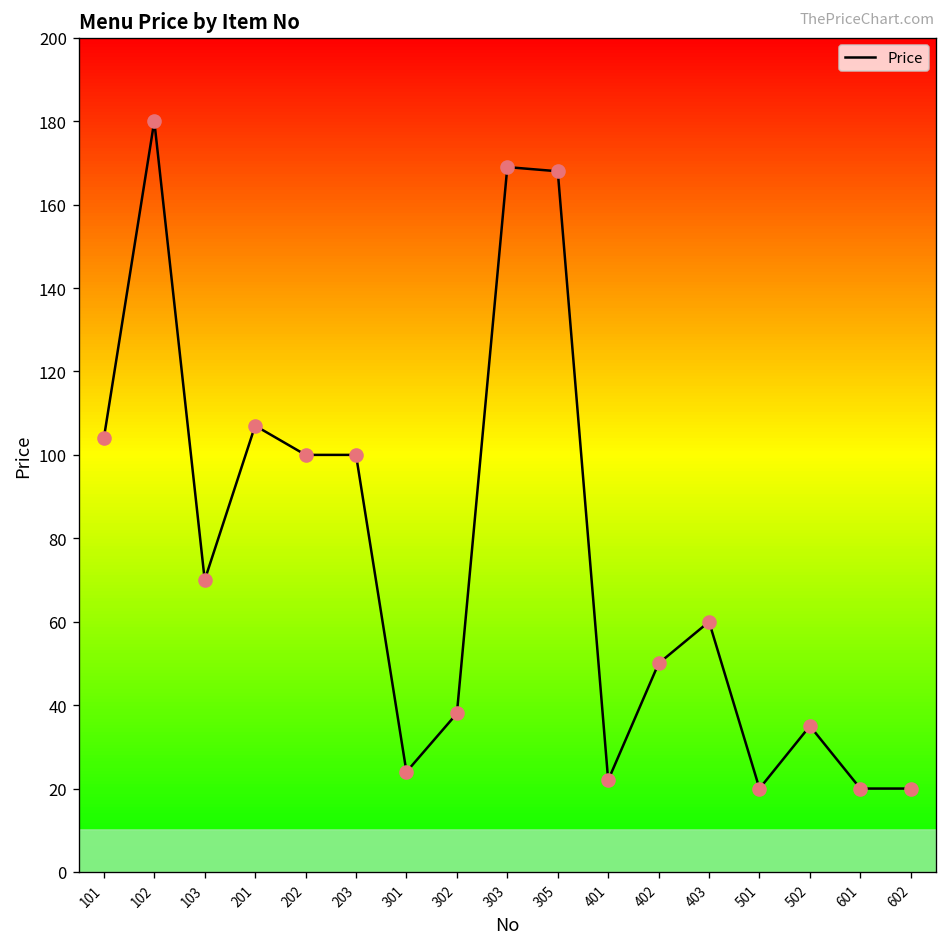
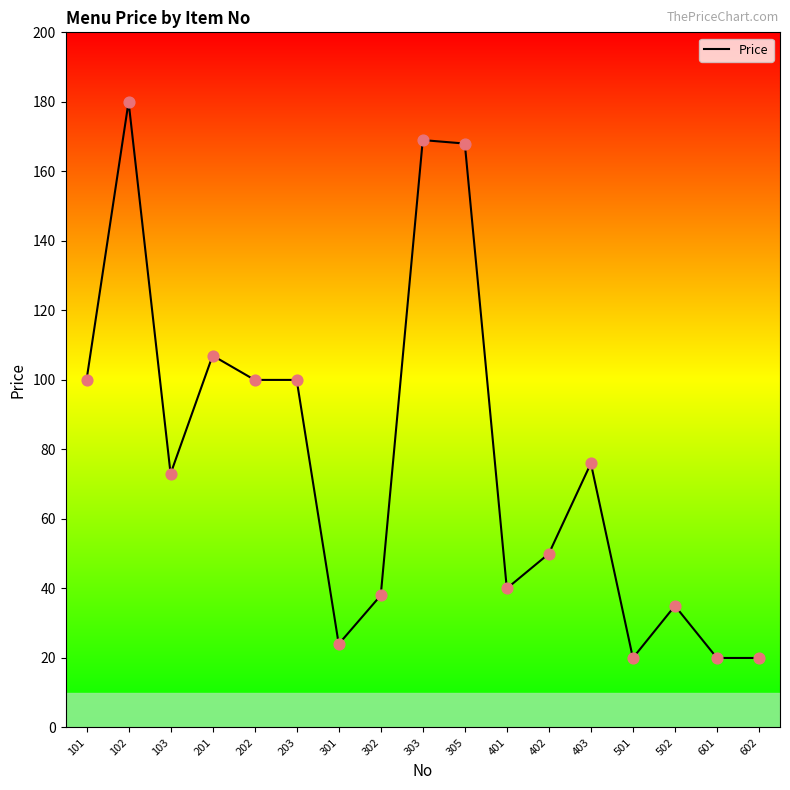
  {
-   "101": 104,
+   "101": 100,
    "102": 180,
-   "103": 70,
+   "103": 73,
    "201": 107,
    "202": 100,
    "203": 100,
    "301": 24,
    "302": 38,
    "303": 169,
    "305": 168,
-   "401": 22,
+   "401": 40,
    "402": 50,
-   "403": 60,
+   "403": 76,
    "501": 20,
    "502": 35,
    "601": 20,
    "602": 20
  }
